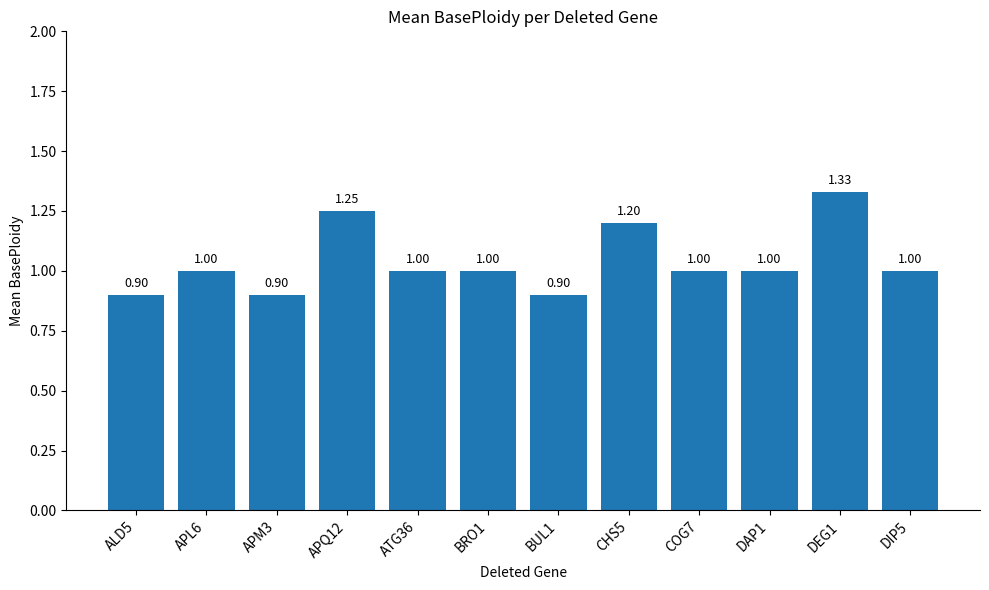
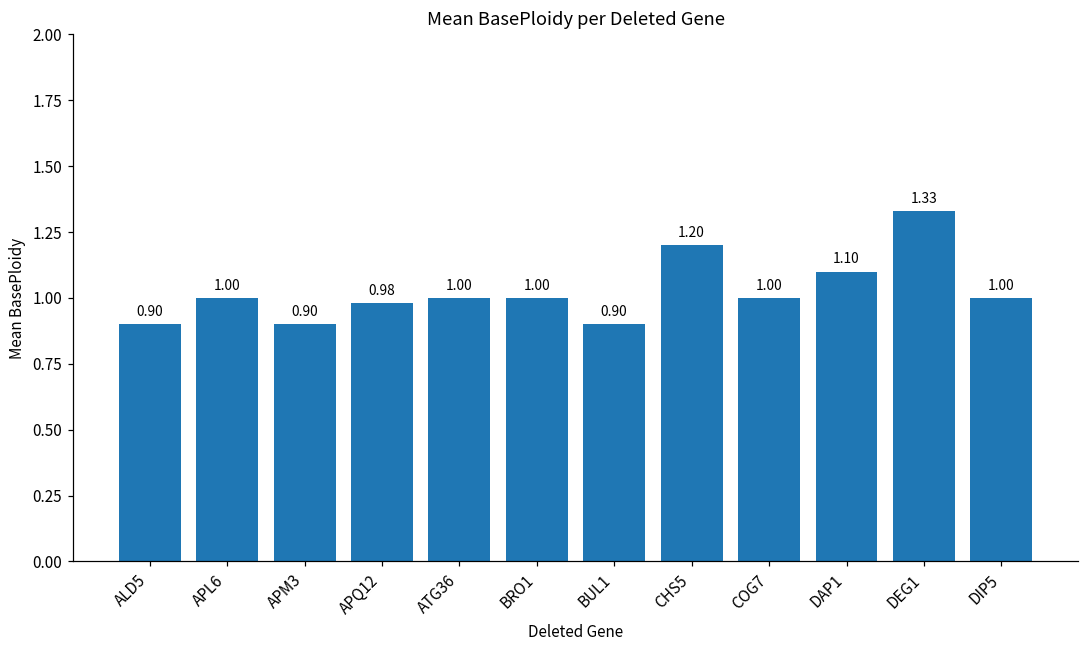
  {
    "ALD5": 0.90,
    "APL6": 1.00,
    "APM3": 0.90,
-   "APQ12": 1.25,
+   "APQ12": 0.98,
    "ATG36": 1.00,
    "BRO1": 1.00,
    "BUL1": 0.90,
    "CHS5": 1.20,
    "COG7": 1.00,
-   "DAP1": 1.00,
+   "DAP1": 1.10,
    "DEG1": 1.33,
    "DIP5": 1.00
  }
